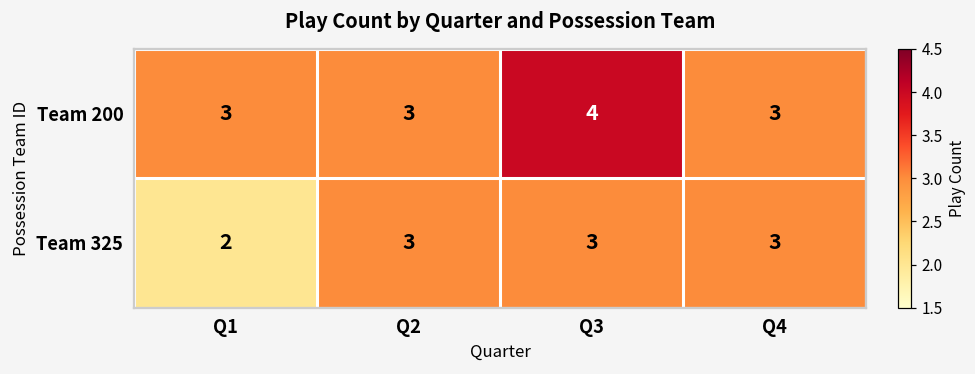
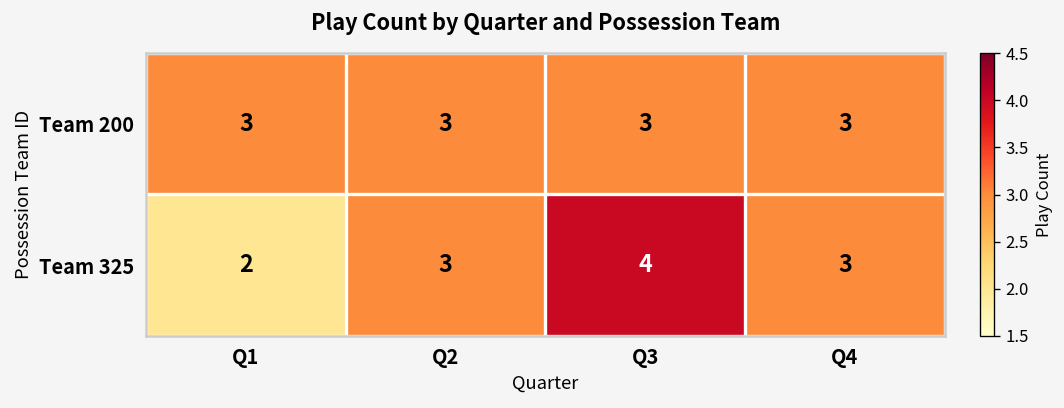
  {
    "Team 200": {
      "Q1": 3,
      "Q2": 3,
-     "Q3": 4,
+     "Q3": 3,
      "Q4": 3
    },
    "Team 325": {
      "Q1": 2,
      "Q2": 3,
-     "Q3": 3,
+     "Q3": 4,
      "Q4": 3
    }
  }
